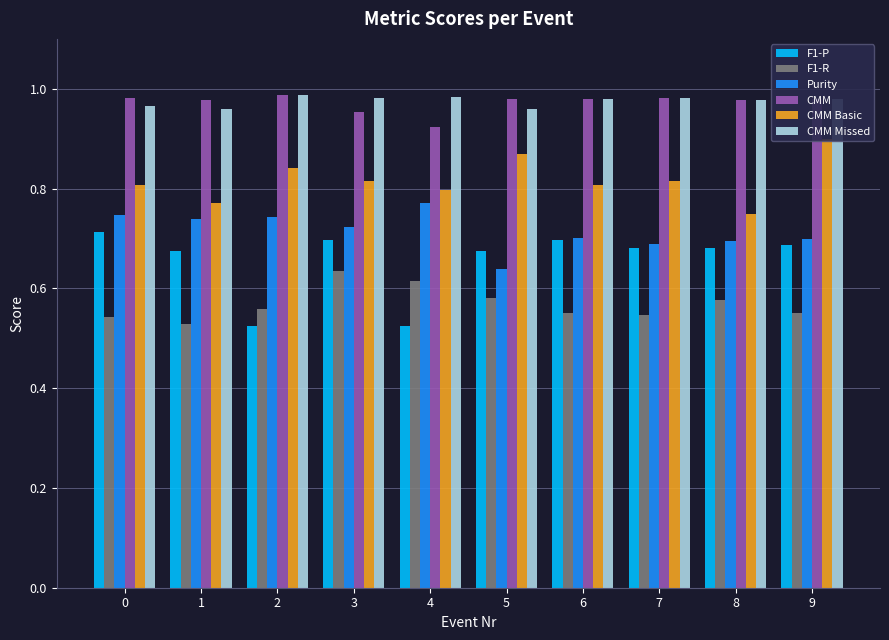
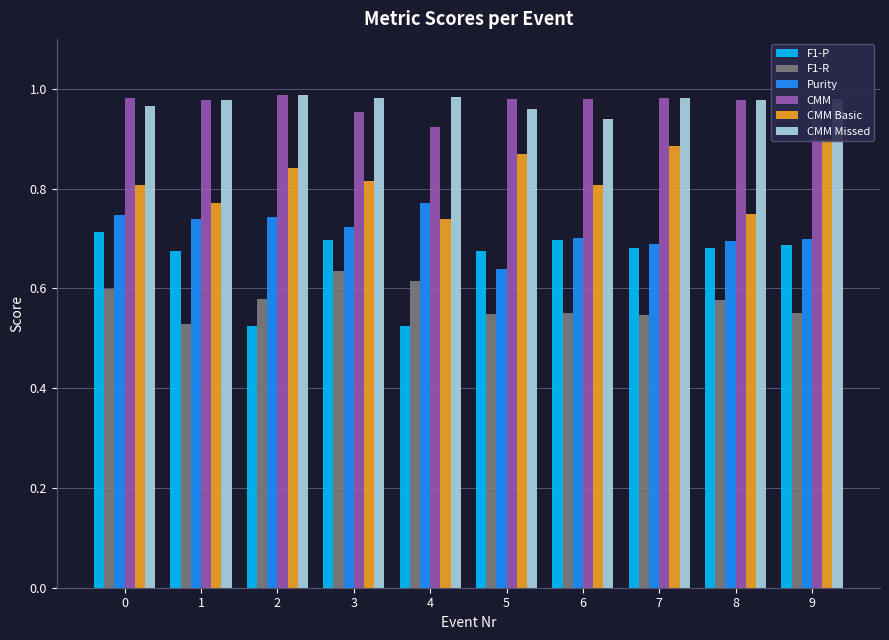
  {
    "F1-R": {
-     "0": 0.54,
+     "0": 0.60,
      "1": 0.53,
-     "2": 0.56,
+     "2": 0.58,
      "3": 0.64,
      "4": 0.61,
-     "5": 0.58,
+     "5": 0.55,
      "6": 0.55,
      "7": 0.55,
      "8": 0.58,
      "9": 0.55
    },
    "CMM": {
      "0": 0.98,
      "1": 0.98,
      "2": 0.99,
      "3": 0.95,
      "4": 0.92,
      "5": 0.98,
      "6": 0.98,
      "7": 0.98,
      "8": 0.98
    },
    "CMM Basic": {
      "0": 0.81,
      "1": 0.77,
      "2": 0.84,
      "3": 0.82,
-     "4": 0.80,
+     "4": 0.74,
      "5": 0.87,
      "6": 0.81,
-     "7": 0.82,
+     "7": 0.89,
      "8": 0.75
    },
    "CMM Missed": {
      "0": 0.96,
-     "1": 0.96,
+     "1": 0.98,
      "2": 0.99,
      "3": 0.98,
      "4": 0.98,
      "5": 0.96,
-     "6": 0.98,
+     "6": 0.94,
      "7": 0.98,
      "8": 0.98
    }
  }
